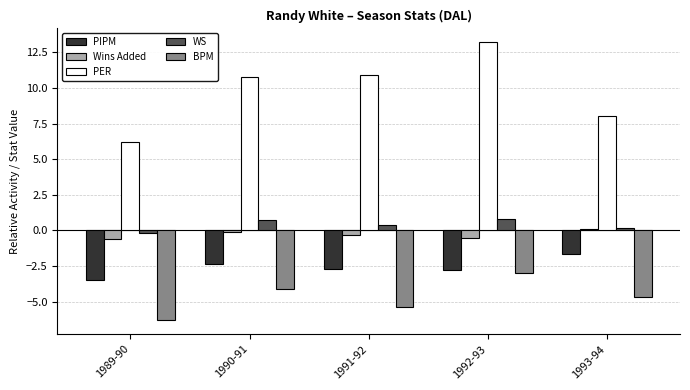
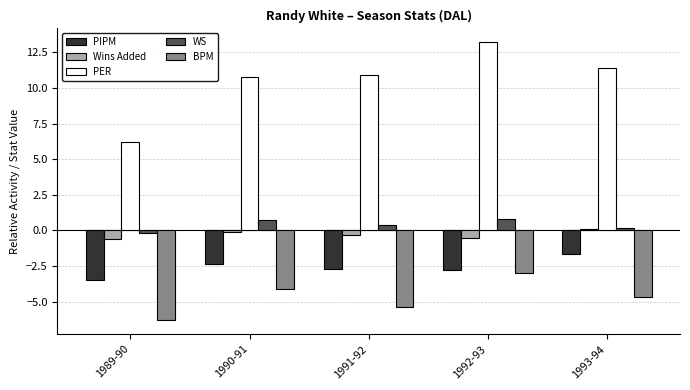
  {
    "PER": {
      "1989-90": 6.2,
      "1990-91": 10.8,
      "1991-92": 10.9,
      "1992-93": 13.2,
-     "1993-94": 8.0
+     "1993-94": 11.4
    }
  }
